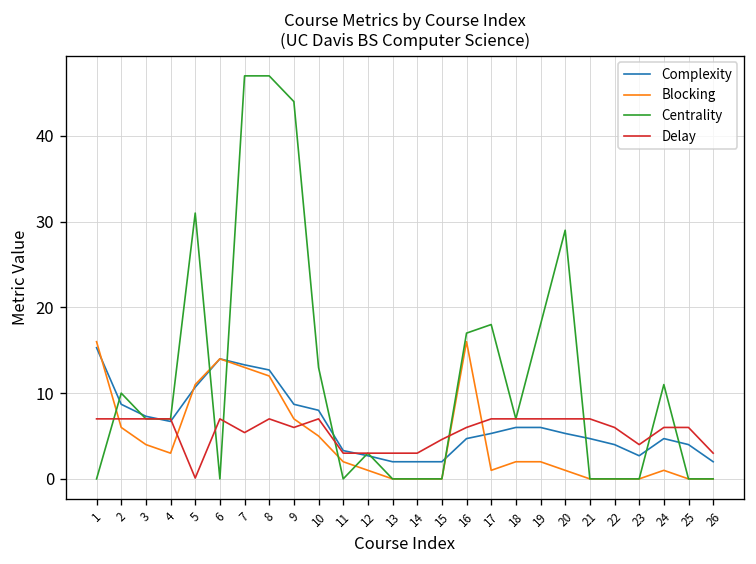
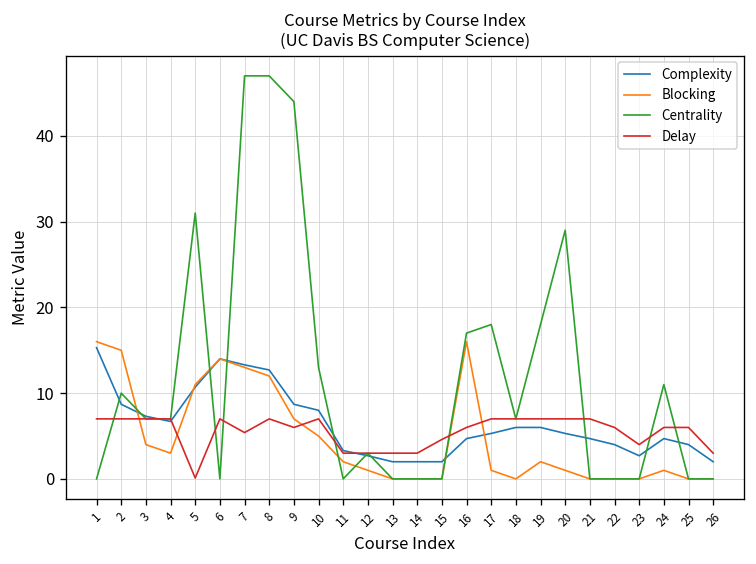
  {
    "Complexity": {
      "1": 15,
      "2": 9,
      "8": 13,
      "9": 9,
      "10": 8,
      "13": 2,
      "14": 2,
      "15": 2,
      "16": 5,
      "17": 5,
      "18": 6,
      "19": 6,
      "20": 5,
      "21": 5,
      "22": 4,
      "23": 3,
      "24": 5,
      "25": 4,
      "26": 2
    },
    "Blocking": {
      "1": 16,
-     "2": 6,
+     "2": 15,
      "3": 4,
      "4": 3,
      "8": 12,
      "9": 7,
      "10": 5,
      "11": 2,
      "12": 1,
      "16": 16,
      "17": 1,
-     "18": 2,
+     "18": 0,
      "19": 2,
      "20": 1,
      "24": 1
    },
    "Centrality": {
      "1": 0,
      "2": 10,
      "5": 31,
      "6": 0,
      "7": 47,
      "8": 47,
      "9": 44,
      "10": 13,
      "11": 0,
      "16": 17,
      "17": 18,
      "19": 18,
      "20": 29,
      "24": 11
    },
    "Delay": {
      "1": 7,
      "2": 7,
      "5": 0,
      "6": 7,
      "7": 5,
      "8": 7,
      "9": 6,
      "10": 7,
      "13": 3,
      "14": 3,
      "15": 5,
      "16": 6,
      "17": 7,
      "19": 7,
      "20": 7,
      "21": 7,
      "22": 6,
      "23": 4,
      "24": 6,
      "25": 6,
      "26": 3
    }
  }
